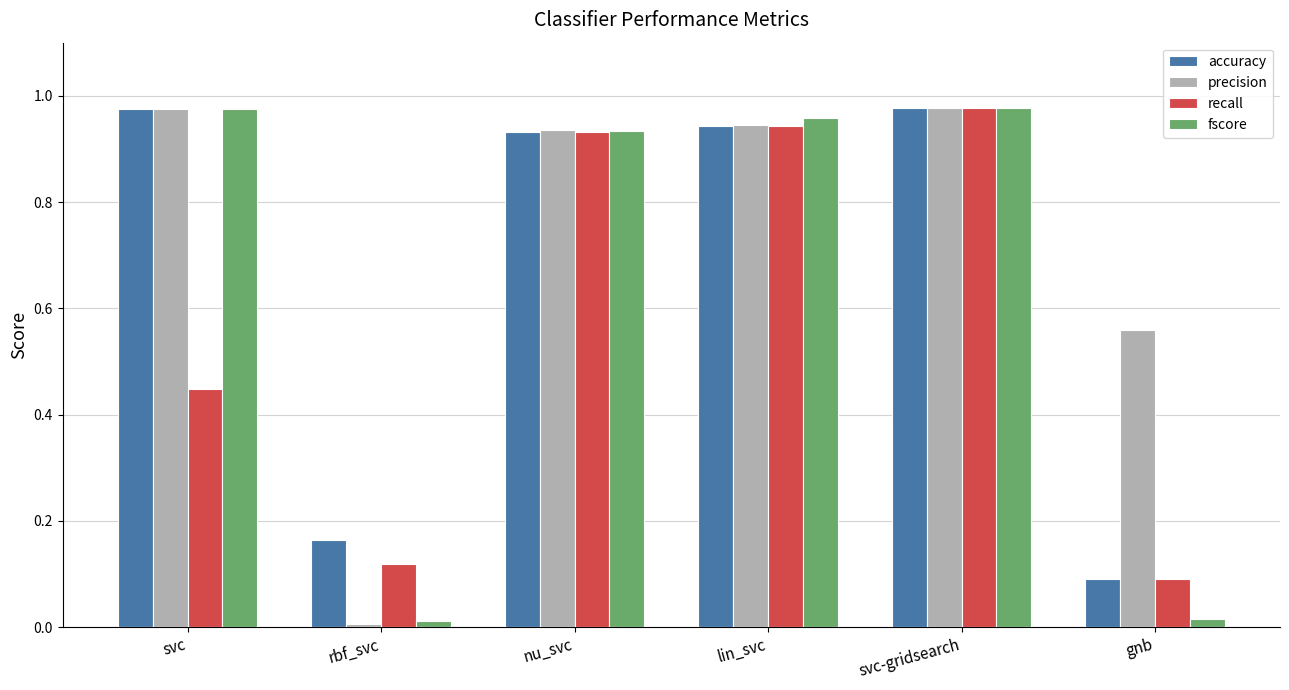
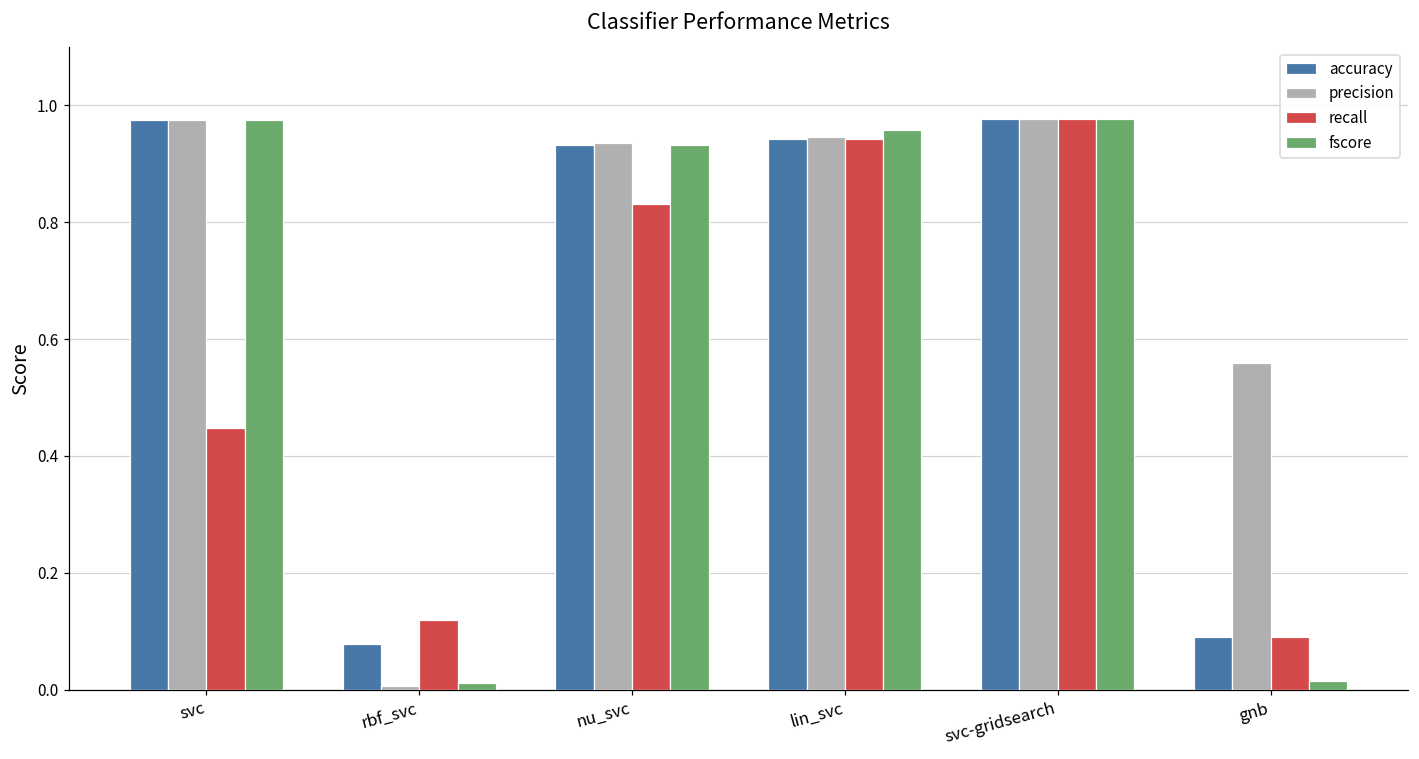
  {
    "accuracy": {
      "svc": 0.97,
-     "rbf_svc": 0.16,
+     "rbf_svc": 0.08,
      "nu_svc": 0.93,
      "lin_svc": 0.94,
      "svc-gridsearch": 0.98,
      "gnb": 0.09
    },
    "precision": {
      "svc": 0.98,
      "rbf_svc": 0.01,
      "nu_svc": 0.94,
      "lin_svc": 0.95,
      "svc-gridsearch": 0.98,
      "gnb": 0.56
    },
    "recall": {
      "svc": 0.45,
      "rbf_svc": 0.12,
-     "nu_svc": 0.93,
+     "nu_svc": 0.83,
      "lin_svc": 0.94,
      "svc-gridsearch": 0.98,
      "gnb": 0.09
    },
    "fscore": {
      "svc": 0.97,
      "rbf_svc": 0.01,
      "nu_svc": 0.93,
      "lin_svc": 0.96,
      "svc-gridsearch": 0.98,
      "gnb": 0.02
    }
  }
